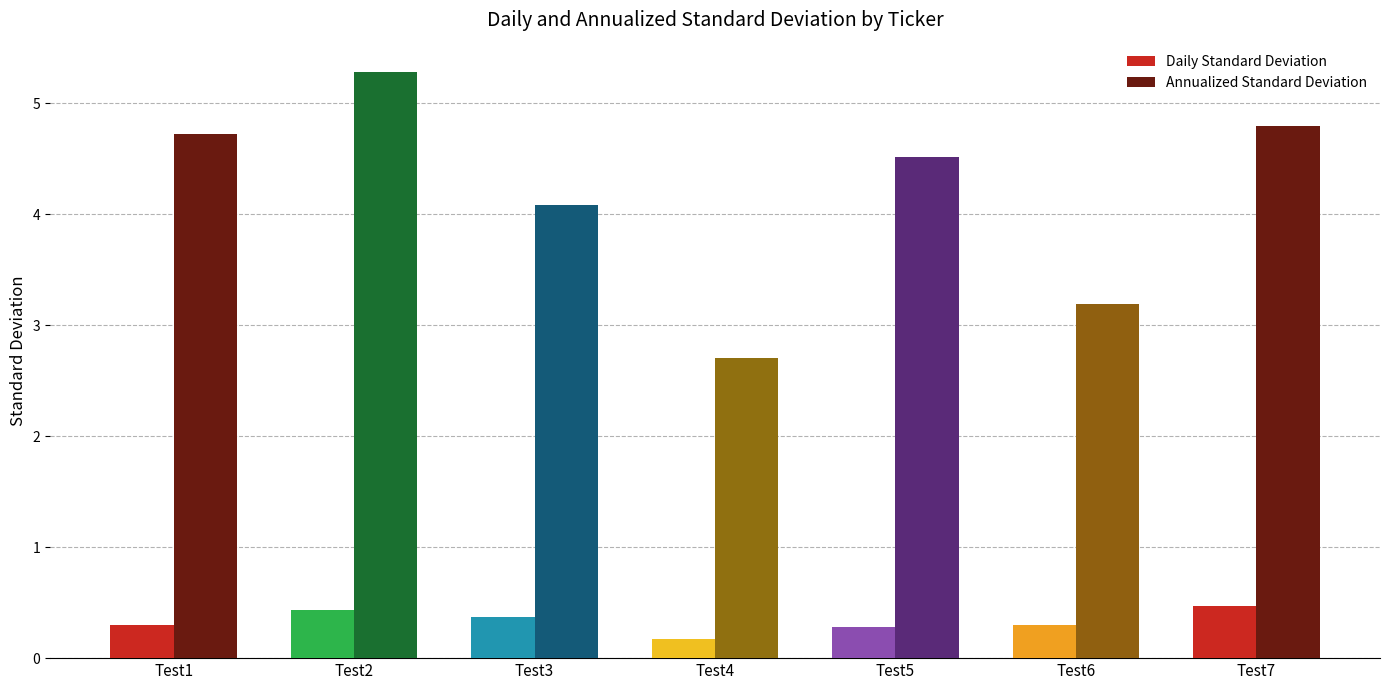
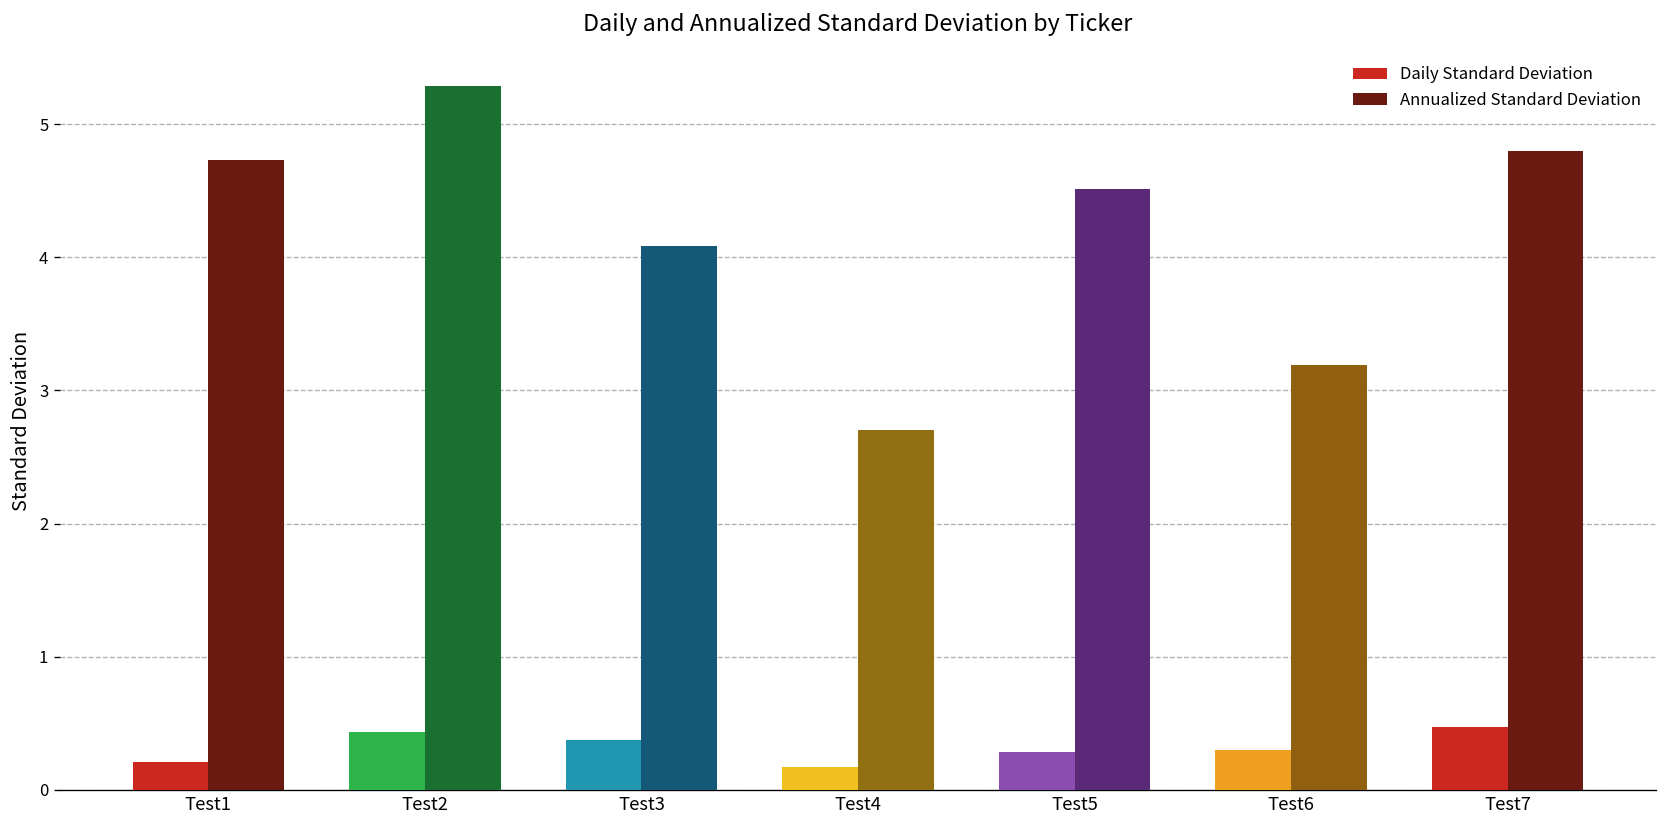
  {
    "Daily Standard Deviation": {
-     "Test1": 0.30,
+     "Test1": 0.21,
      "Test2": 0.43,
      "Test3": 0.37,
      "Test4": 0.17,
      "Test5": 0.28,
      "Test6": 0.30,
      "Test7": 0.47
    },
    "Annualized Standard Deviation": {
      "Test1": 4.73,
      "Test2": 5.28,
      "Test3": 4.09,
      "Test4": 2.70,
      "Test5": 4.52,
      "Test6": 3.19,
      "Test7": 4.80
    }
  }
